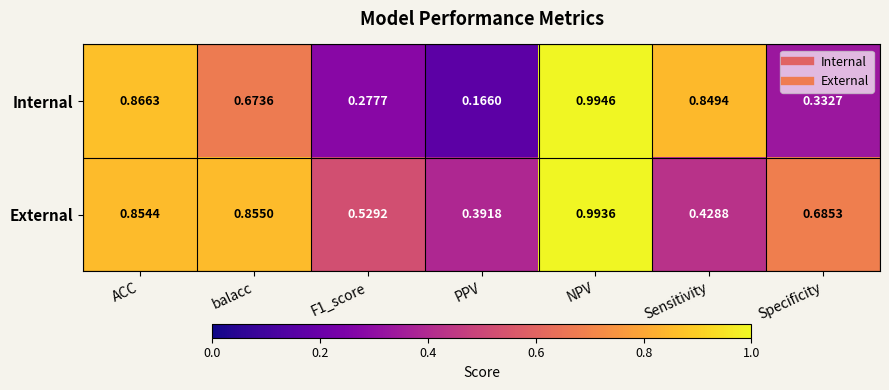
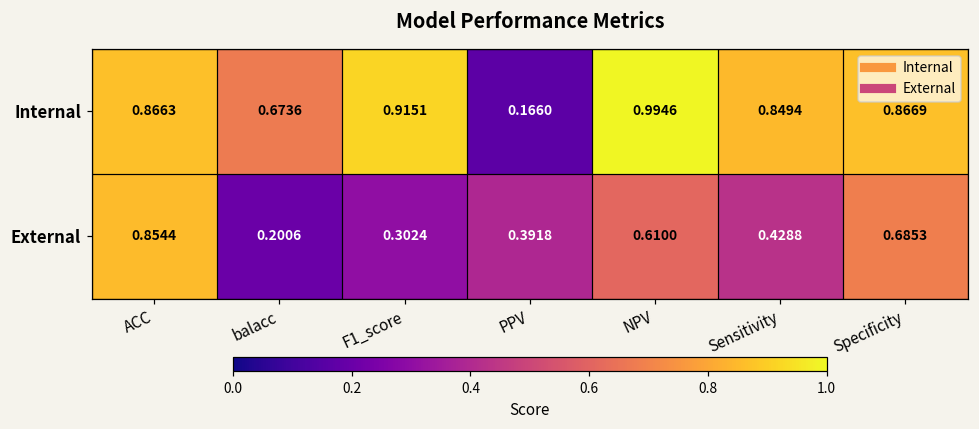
  {
    "Internal": {
      "ACC": 0.8663,
      "balacc": 0.6736,
-     "F1_score": 0.2777,
+     "F1_score": 0.9151,
      "PPV": 0.1660,
      "NPV": 0.9946,
      "Sensitivity": 0.8494,
-     "Specificity": 0.3327
+     "Specificity": 0.8669
    },
    "External": {
      "ACC": 0.8544,
-     "balacc": 0.8550,
-     "F1_score": 0.5292,
+     "balacc": 0.2006,
+     "F1_score": 0.3024,
      "PPV": 0.3918,
-     "NPV": 0.9936,
+     "NPV": 0.6100,
      "Sensitivity": 0.4288,
      "Specificity": 0.6853
    }
  }
